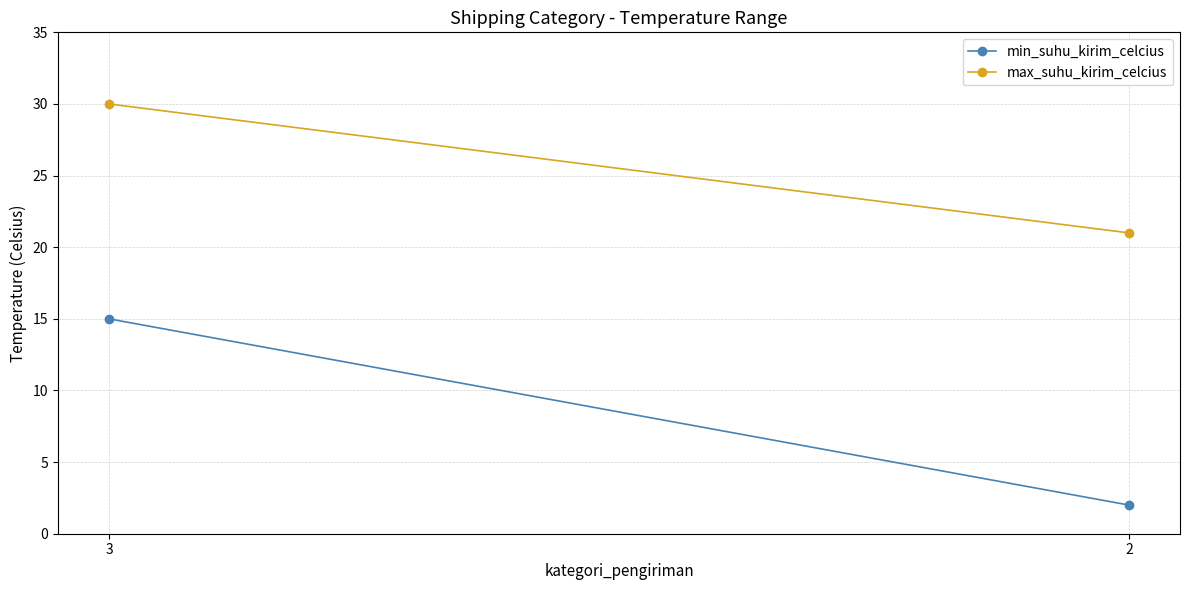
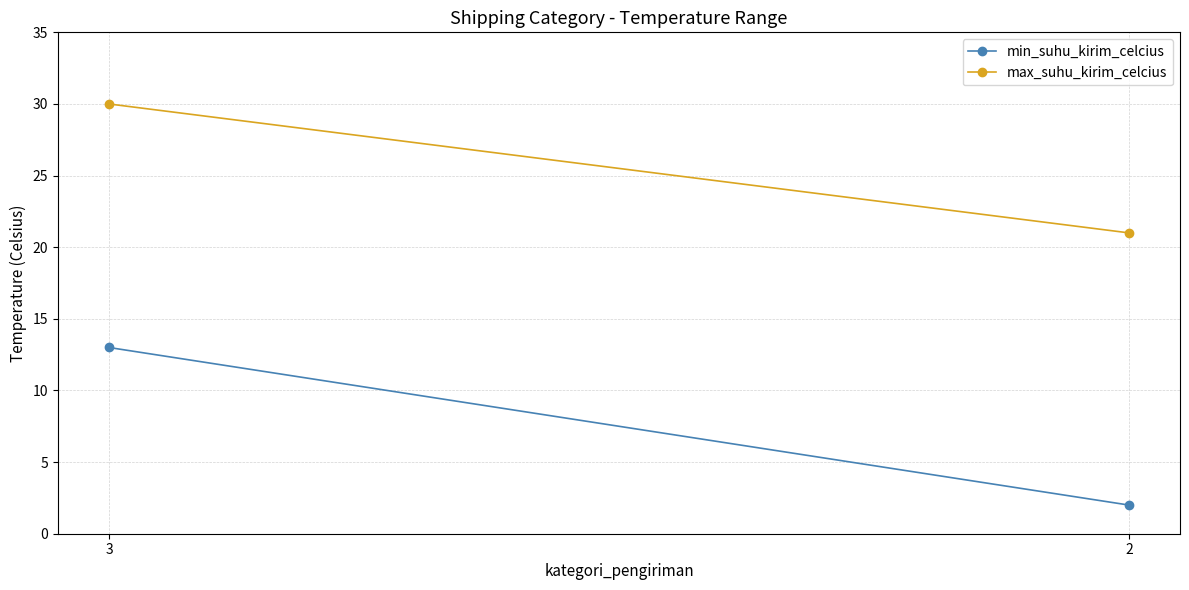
  {
    "min_suhu_kirim_celcius": {
-     "3": 15,
+     "3": 13,
      "2": 2
    },
    "max_suhu_kirim_celcius": {
      "3": 30,
      "2": 21
    }
  }
